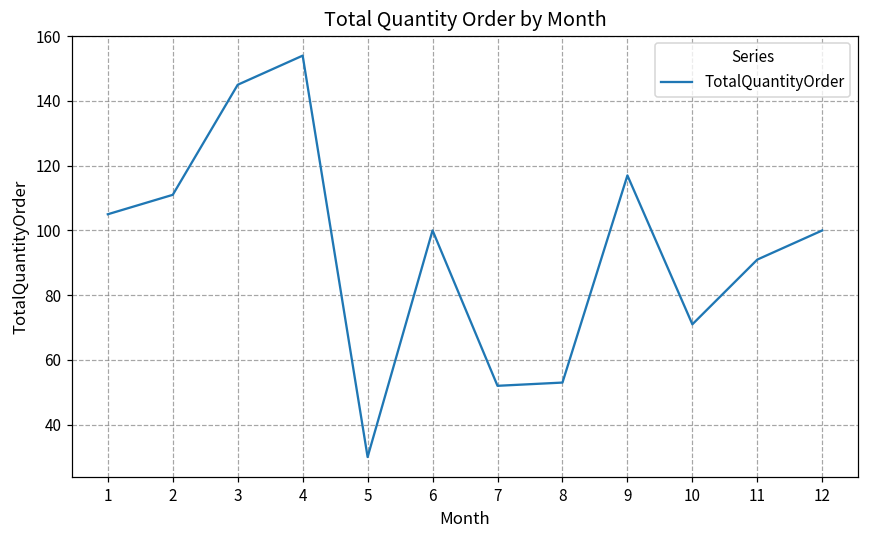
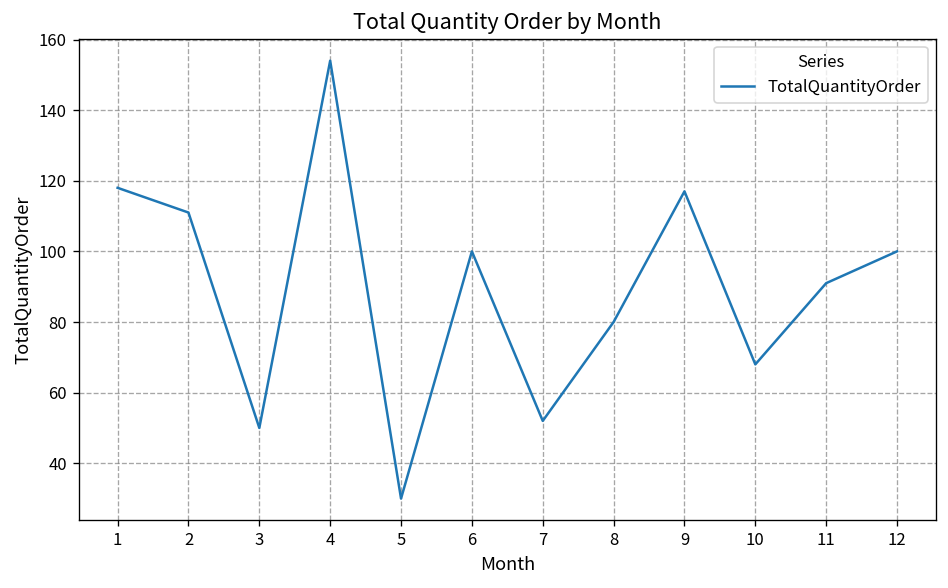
  {
-   "1": 105,
+   "1": 118,
    "2": 111,
-   "3": 145,
+   "3": 50,
    "4": 154,
    "5": 30,
    "6": 100,
    "7": 52,
-   "8": 53,
+   "8": 80,
    "9": 117,
-   "10": 71,
+   "10": 68,
    "11": 91,
    "12": 100
  }
